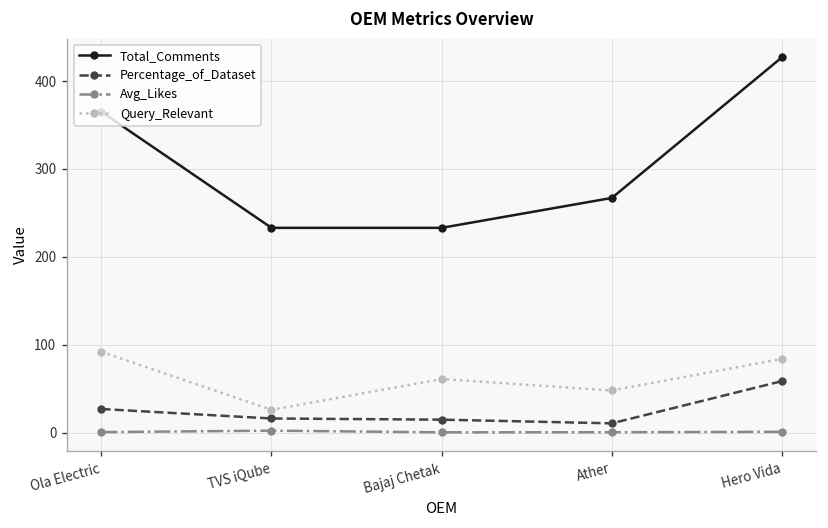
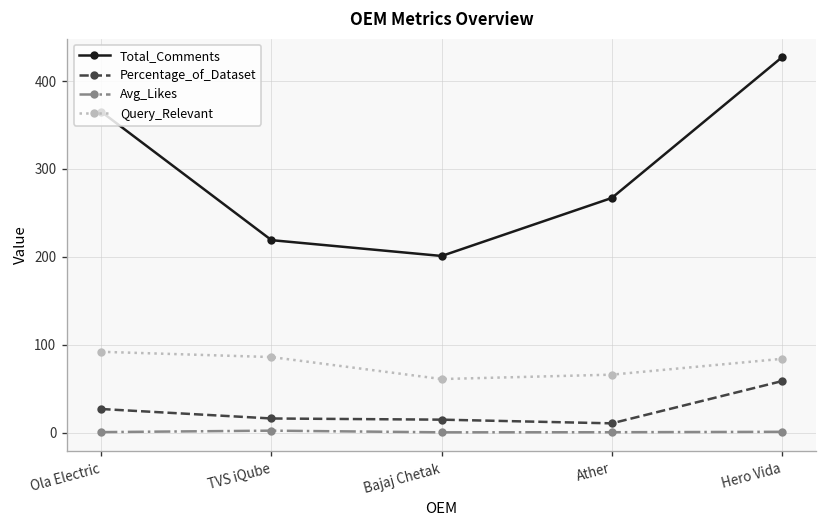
  {
    "Total_Comments": {
-     "TVS iQube": 230,
-     "Bajaj Chetak": 230,
+     "TVS iQube": 220,
+     "Bajaj Chetak": 200,
      "Ather": 270,
      "Hero Vida": 430
    },
    "Percentage_of_Dataset": {
      "Ola Electric": 30,
      "TVS iQube": 20,
      "Bajaj Chetak": 10,
      "Ather": 10,
      "Hero Vida": 60
    },
    "Avg_Likes": {
      "Ola Electric": 0,
      "TVS iQube": 0,
      "Bajaj Chetak": 0,
      "Ather": 0,
      "Hero Vida": 0
    },
    "Query_Relevant": {
      "Ola Electric": 90,
-     "TVS iQube": 30,
+     "TVS iQube": 90,
      "Bajaj Chetak": 60,
-     "Ather": 50,
+     "Ather": 70,
      "Hero Vida": 80
    }
  }
